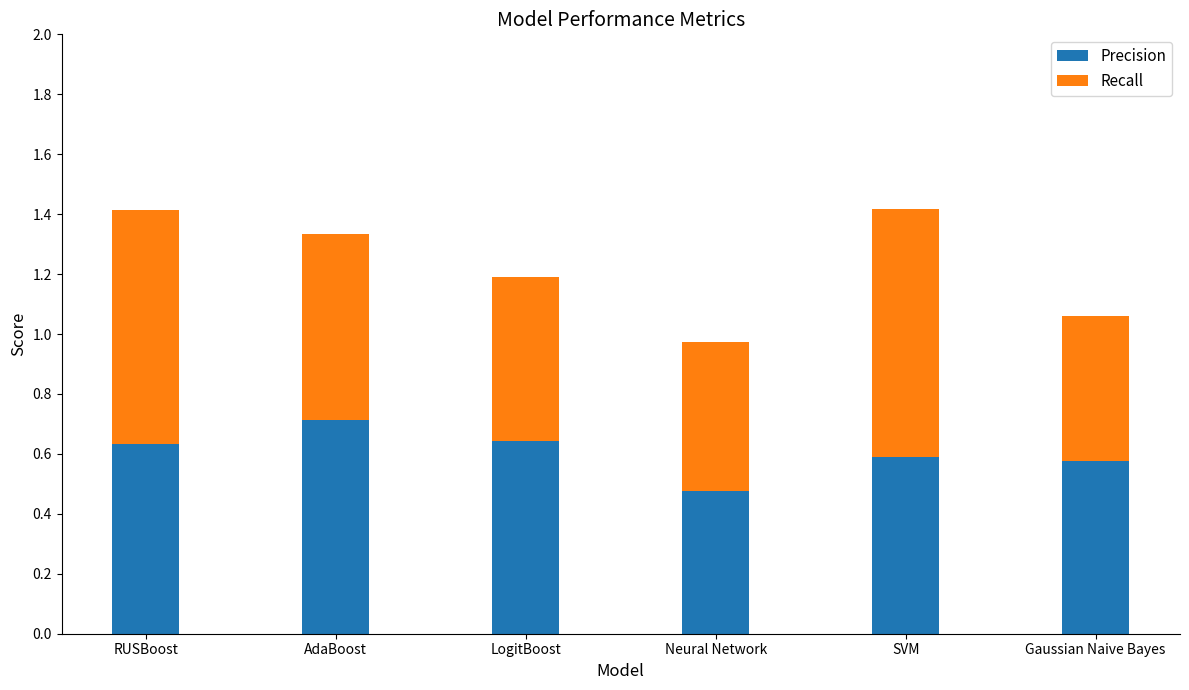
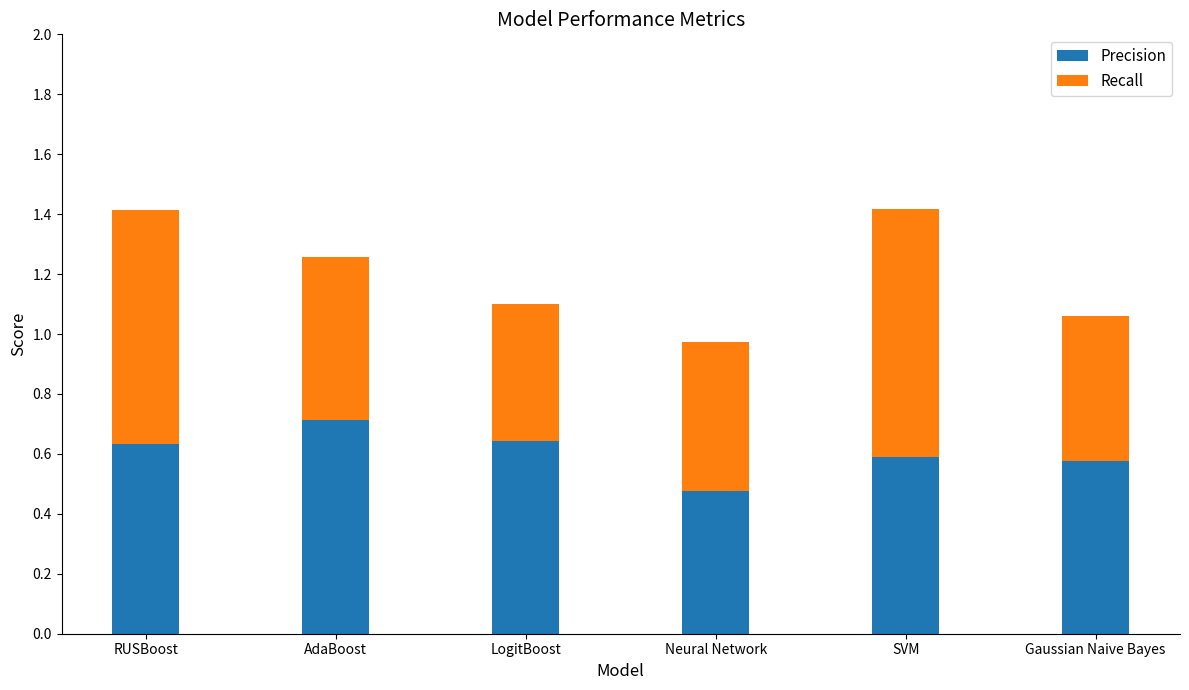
  {
    "Precision": {
      "RUSBoost": 0.63,
      "AdaBoost": 0.71,
      "LogitBoost": 0.64,
      "Neural Network": 0.48,
      "SVM": 0.59,
      "Gaussian Naive Bayes": 0.58
    },
    "Recall": {
      "RUSBoost": 0.78,
-     "AdaBoost": 0.62,
-     "LogitBoost": 0.54,
+     "AdaBoost": 0.55,
+     "LogitBoost": 0.46,
      "Neural Network": 0.50,
      "SVM": 0.83,
      "Gaussian Naive Bayes": 0.48
    }
  }
